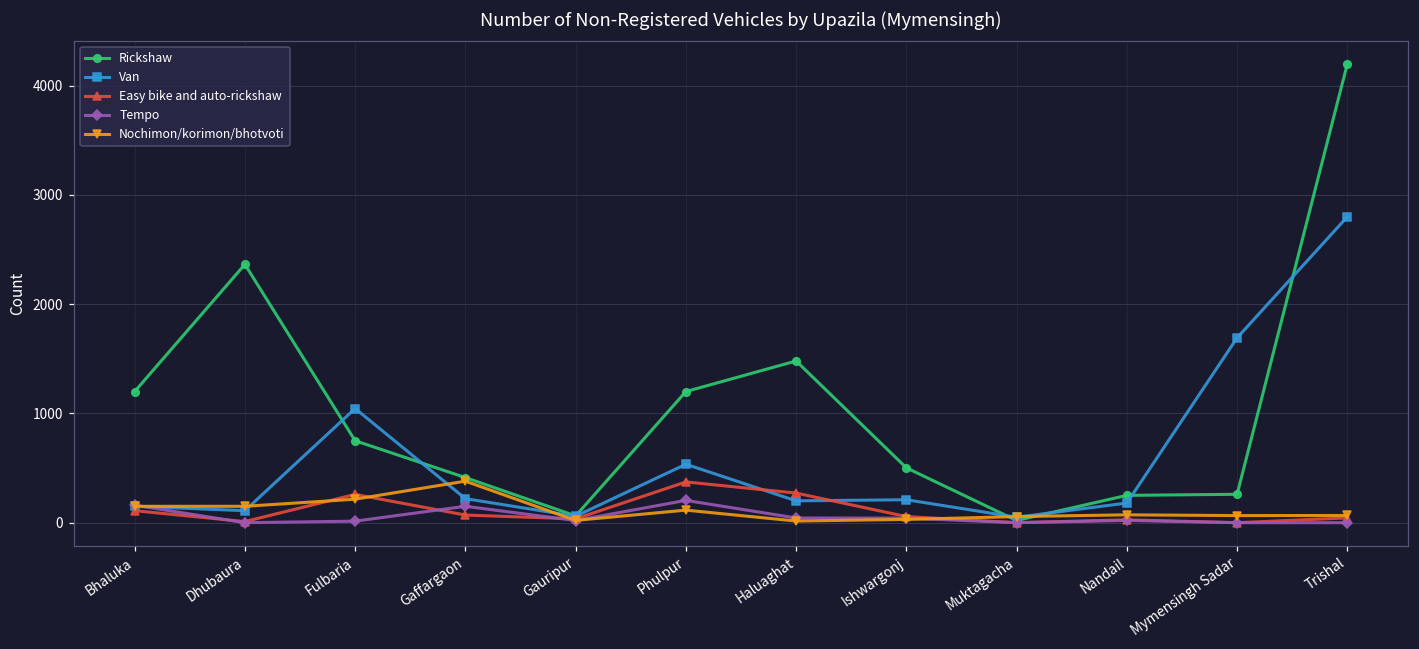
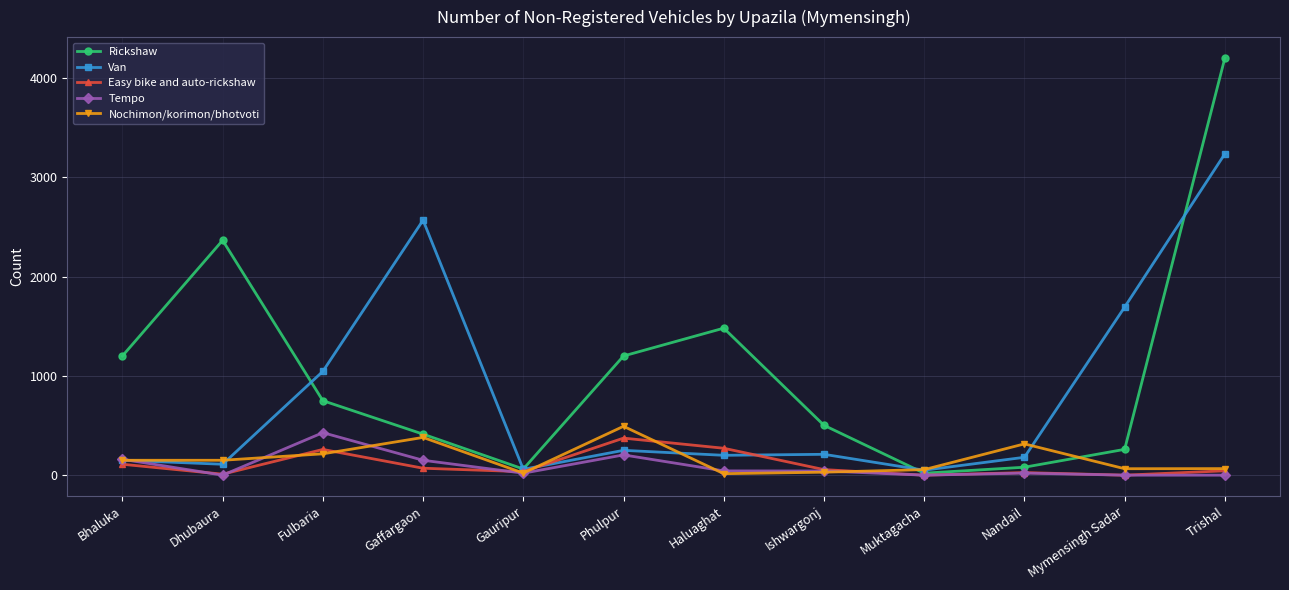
  {
    "Rickshaw": {
      "Bhaluka": 1200,
      "Dhubaura": 2400,
      "Fulbaria": 800,
      "Gaffargaon": 400,
      "Phulpur": 1200,
      "Haluaghat": 1500,
      "Ishwargonj": 500,
-     "Nandail": 300,
+     "Nandail": 100,
      "Mymensingh Sadar": 300,
      "Trishal": 4200
    },
    "Van": {
      "Dhubaura": 100,
      "Fulbaria": 1000,
-     "Gaffargaon": 200,
-     "Phulpur": 500,
+     "Gaffargaon": 2600,
+     "Phulpur": 300,
      "Haluaghat": 200,
      "Ishwargonj": 200,
      "Nandail": 200,
      "Mymensingh Sadar": 1700,
-     "Trishal": 2800
+     "Trishal": 3200
    },
    "Easy bike and auto-rickshaw": {
      "Bhaluka": 100,
      "Fulbaria": 300,
      "Gaffargaon": 100,
      "Phulpur": 400,
      "Haluaghat": 300
    },
    "Tempo": {
-     "Fulbaria": 0,
+     "Fulbaria": 400,
      "Gaffargaon": 200,
      "Phulpur": 200,
      "Haluaghat": 0,
      "Trishal": 0
    },
    "Nochimon/korimon/bhotvoti": {
      "Dhubaura": 200,
      "Fulbaria": 200,
      "Gaffargaon": 400,
-     "Phulpur": 100,
+     "Phulpur": 500,
      "Haluaghat": 0,
-     "Nandail": 100,
+     "Nandail": 300,
      "Mymensingh Sadar": 100
    }
  }
